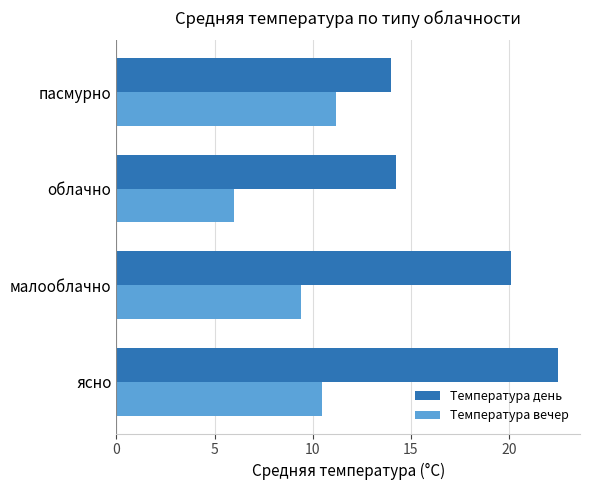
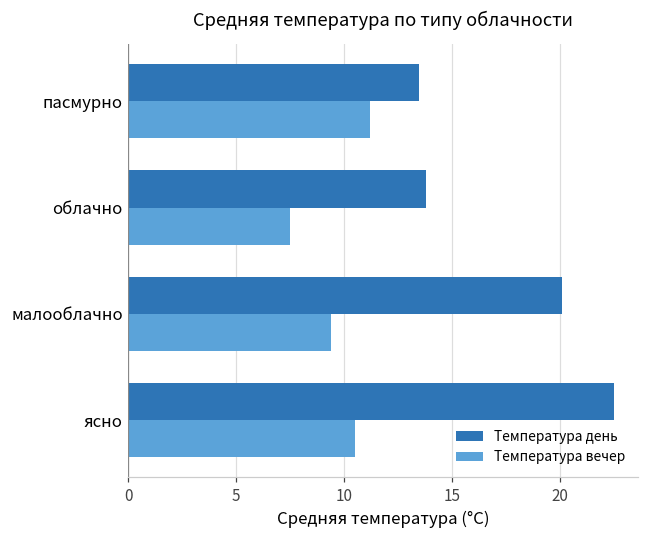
  {
    "Температура день": {
-     "пасмурно": 14.0,
-     "облачно": 14.3,
+     "пасмурно": 13.5,
+     "облачно": 13.8,
      "малооблачно": 20.1,
      "ясно": 22.5
    },
    "Температура вечер": {
      "пасмурно": 11.2,
-     "облачно": 6.0,
+     "облачно": 7.5,
      "малооблачно": 9.4,
      "ясно": 10.5
    }
  }
